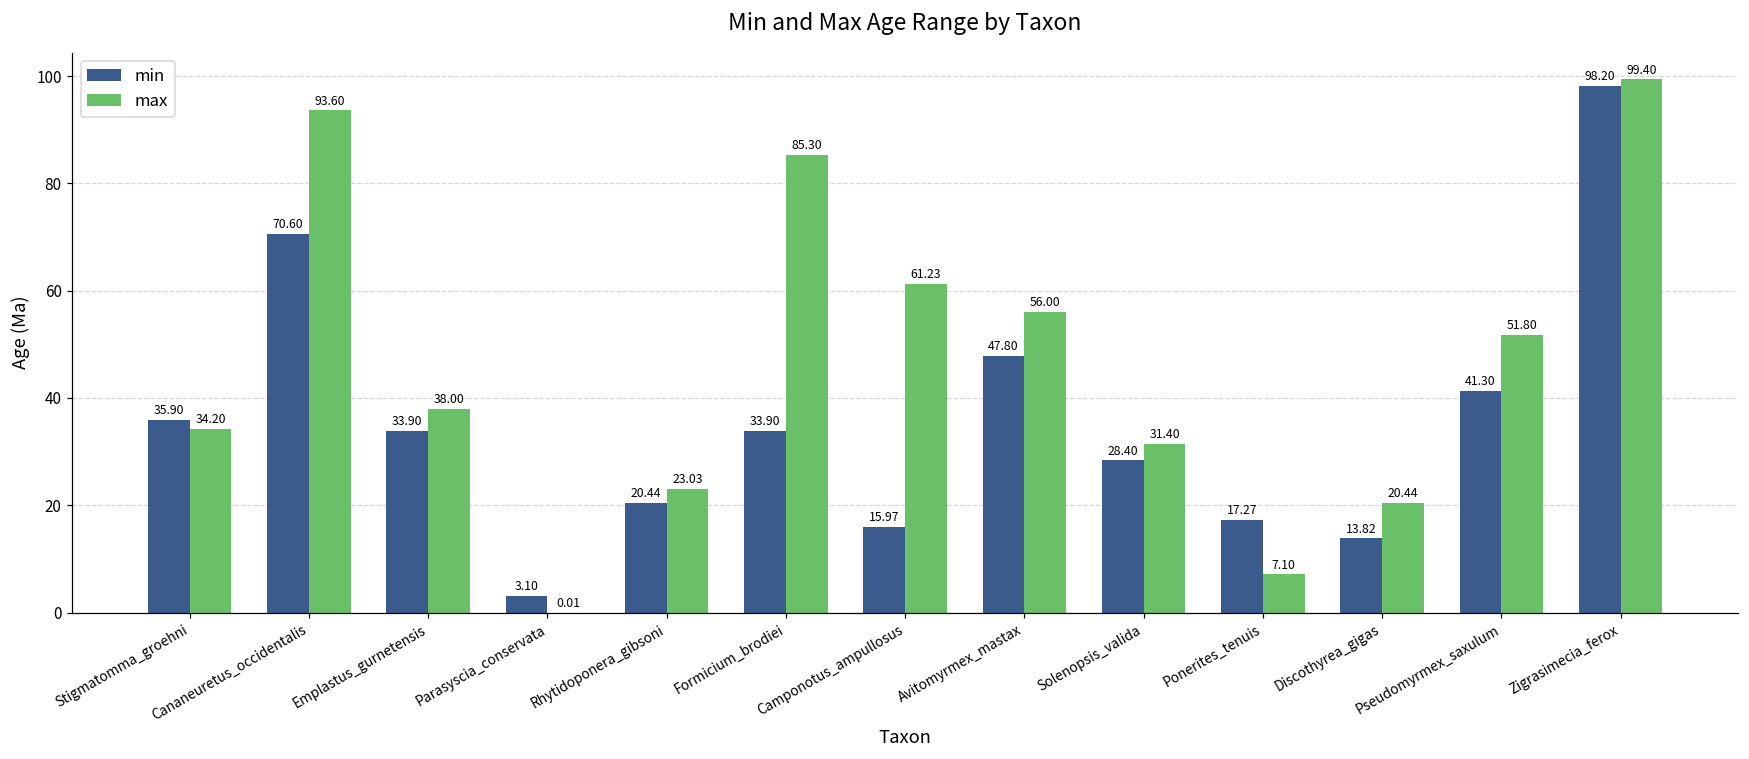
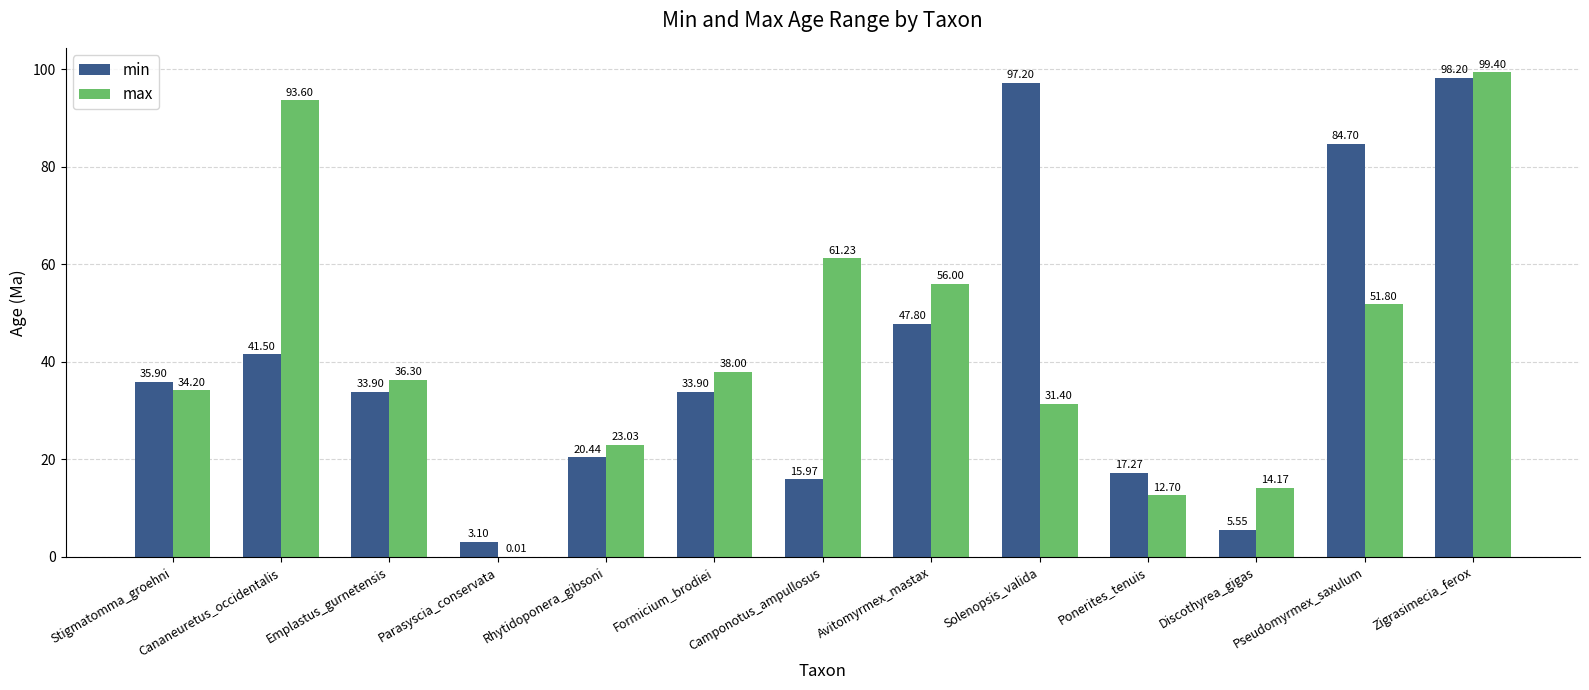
  {
    "min": {
      "Stigmatomma_groehni": 35.90,
-     "Cananeuretus_occidentalis": 70.60,
+     "Cananeuretus_occidentalis": 41.50,
      "Emplastus_gurnetensis": 33.90,
      "Parasyscia_conservata": 3.10,
      "Rhytidoponera_gibsoni": 20.44,
      "Formicium_brodiei": 33.90,
      "Camponotus_ampullosus": 15.97,
      "Avitomyrmex_mastax": 47.80,
-     "Solenopsis_valida": 28.40,
+     "Solenopsis_valida": 97.20,
      "Ponerites_tenuis": 17.27,
-     "Discothyrea_gigas": 13.82,
-     "Pseudomyrmex_saxulum": 41.30,
+     "Discothyrea_gigas": 5.55,
+     "Pseudomyrmex_saxulum": 84.70,
      "Zigrasimecia_ferox": 98.20
    },
    "max": {
      "Stigmatomma_groehni": 34.20,
      "Cananeuretus_occidentalis": 93.60,
-     "Emplastus_gurnetensis": 38.00,
+     "Emplastus_gurnetensis": 36.30,
      "Parasyscia_conservata": 0.01,
      "Rhytidoponera_gibsoni": 23.03,
-     "Formicium_brodiei": 85.30,
+     "Formicium_brodiei": 38.00,
      "Camponotus_ampullosus": 61.23,
      "Avitomyrmex_mastax": 56.00,
      "Solenopsis_valida": 31.40,
-     "Ponerites_tenuis": 7.10,
-     "Discothyrea_gigas": 20.44,
+     "Ponerites_tenuis": 12.70,
+     "Discothyrea_gigas": 14.17,
      "Pseudomyrmex_saxulum": 51.80,
      "Zigrasimecia_ferox": 99.40
    }
  }
